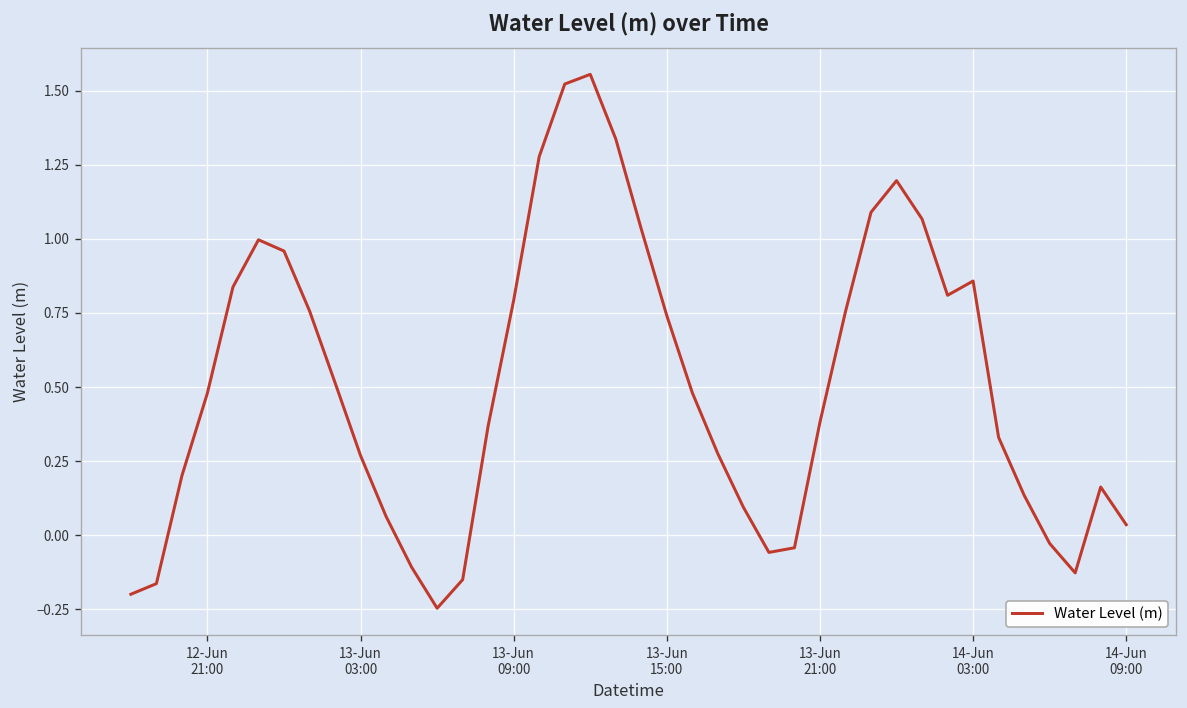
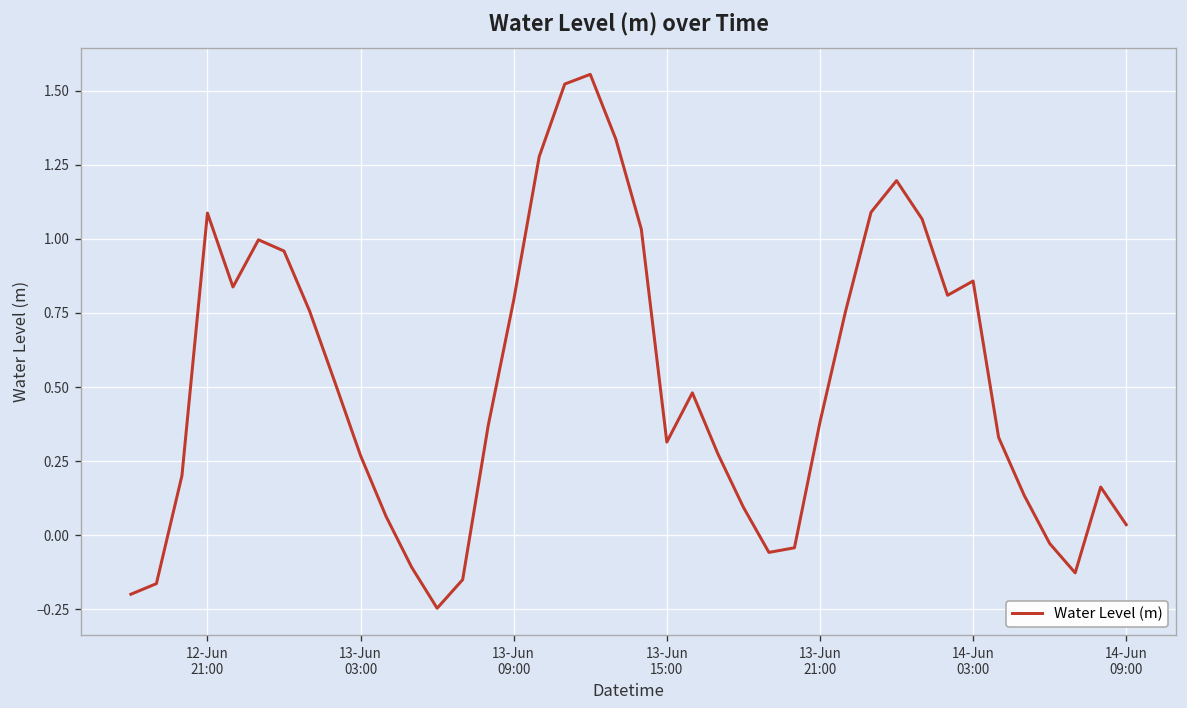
  {
-   "12-Jun 21:00": 0.48,
+   "12-Jun 21:00": 1.09,
    "13-Jun 03:00": 0.27,
    "13-Jun 09:00": 0.79,
-   "13-Jun 15:00": 0.74,
+   "13-Jun 15:00": 0.31,
    "13-Jun 21:00": 0.38,
    "14-Jun 03:00": 0.86,
    "14-Jun 09:00": 0.04
  }
